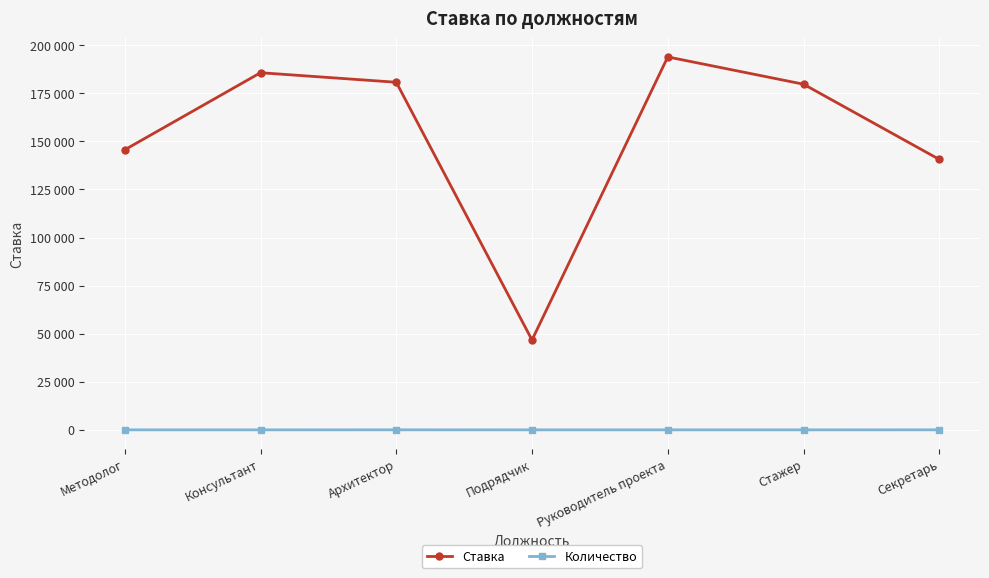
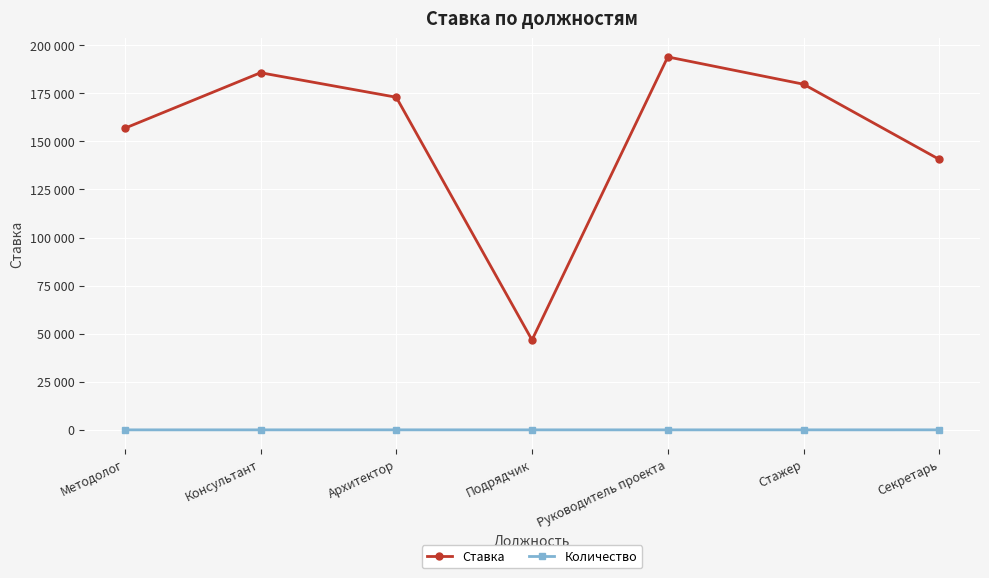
  {
    "Ставка": {
-     "Методолог": 146000,
+     "Методолог": 157000,
      "Консультант": 186000,
-     "Архитектор": 181000,
+     "Архитектор": 173000,
      "Подрядчик": 47000,
      "Руководитель проекта": 194000,
      "Стажер": 180000,
      "Секретарь": 141000
    },
    "Количество": {
      "Методолог": 0,
      "Консультант": 0,
      "Архитектор": 0,
      "Подрядчик": 0,
      "Руководитель проекта": 0,
      "Стажер": 0,
      "Секретарь": 0
    }
  }
